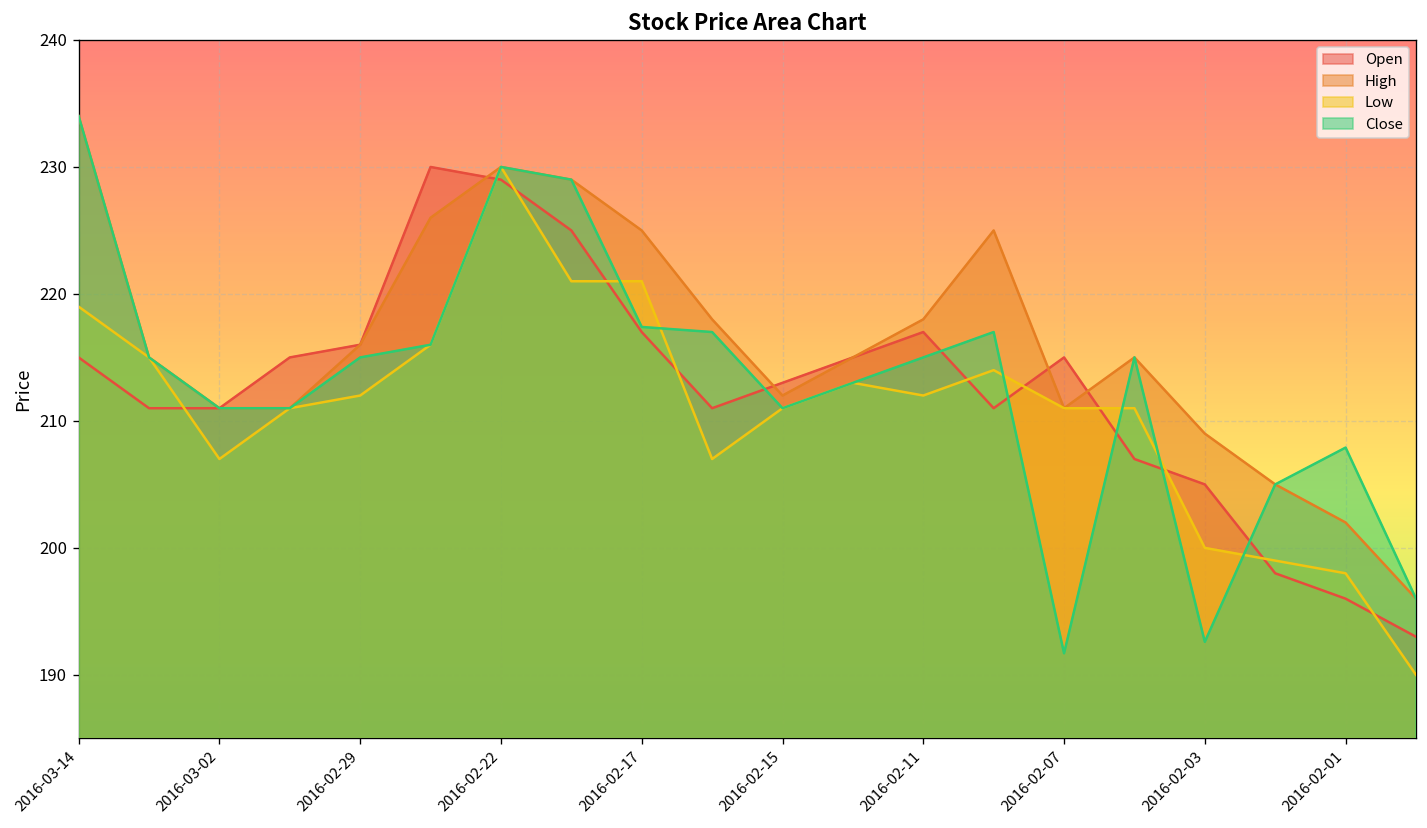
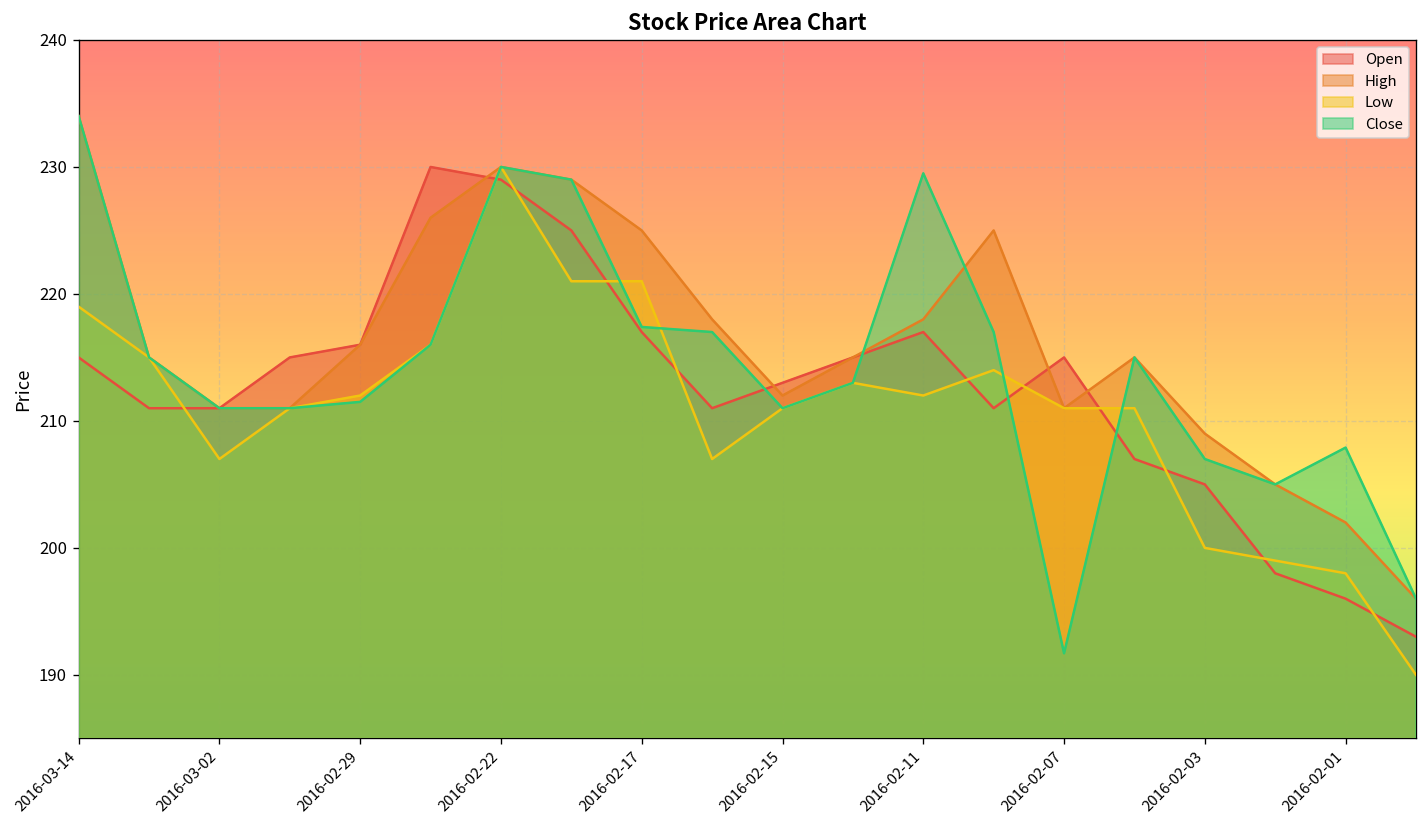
  {
    "Close": {
-     "2016-02-29": 215.0,
+     "2016-02-29": 211.5,
      "2016-02-17": 217.4,
-     "2016-02-11": 215.0,
+     "2016-02-11": 229.5,
      "2016-02-07": 191.7,
-     "2016-02-03": 192.6,
+     "2016-02-03": 207.0,
      "2016-02-01": 207.9
    }
  }
